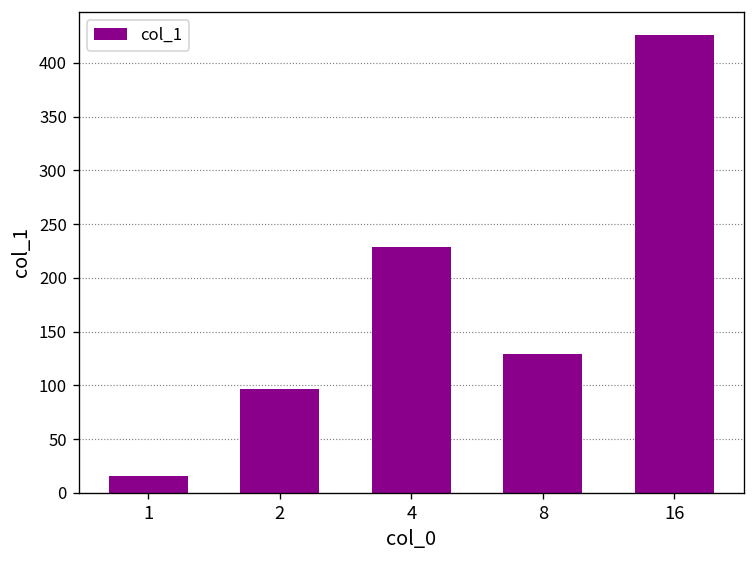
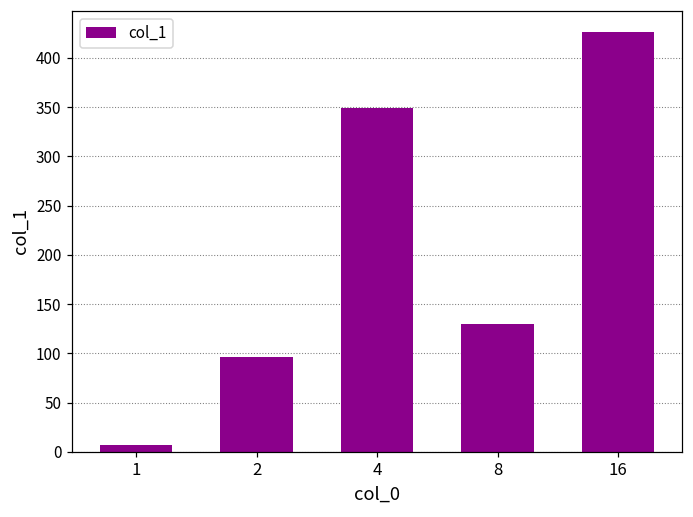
  {
-   "1": 20,
+   "1": 10,
    "2": 100,
-   "4": 230,
+   "4": 350,
    "8": 130,
    "16": 430
  }
